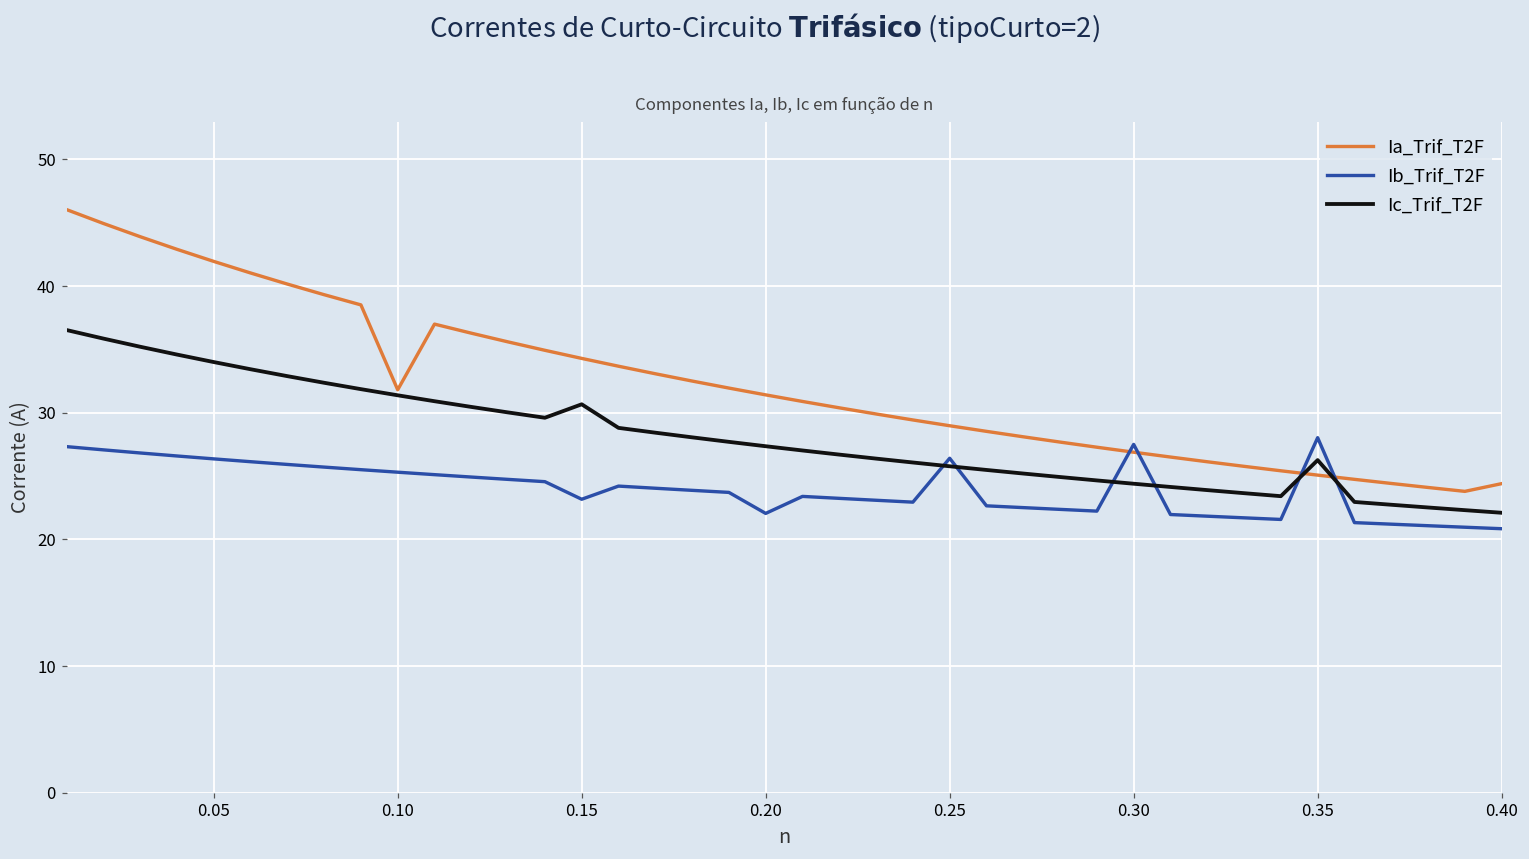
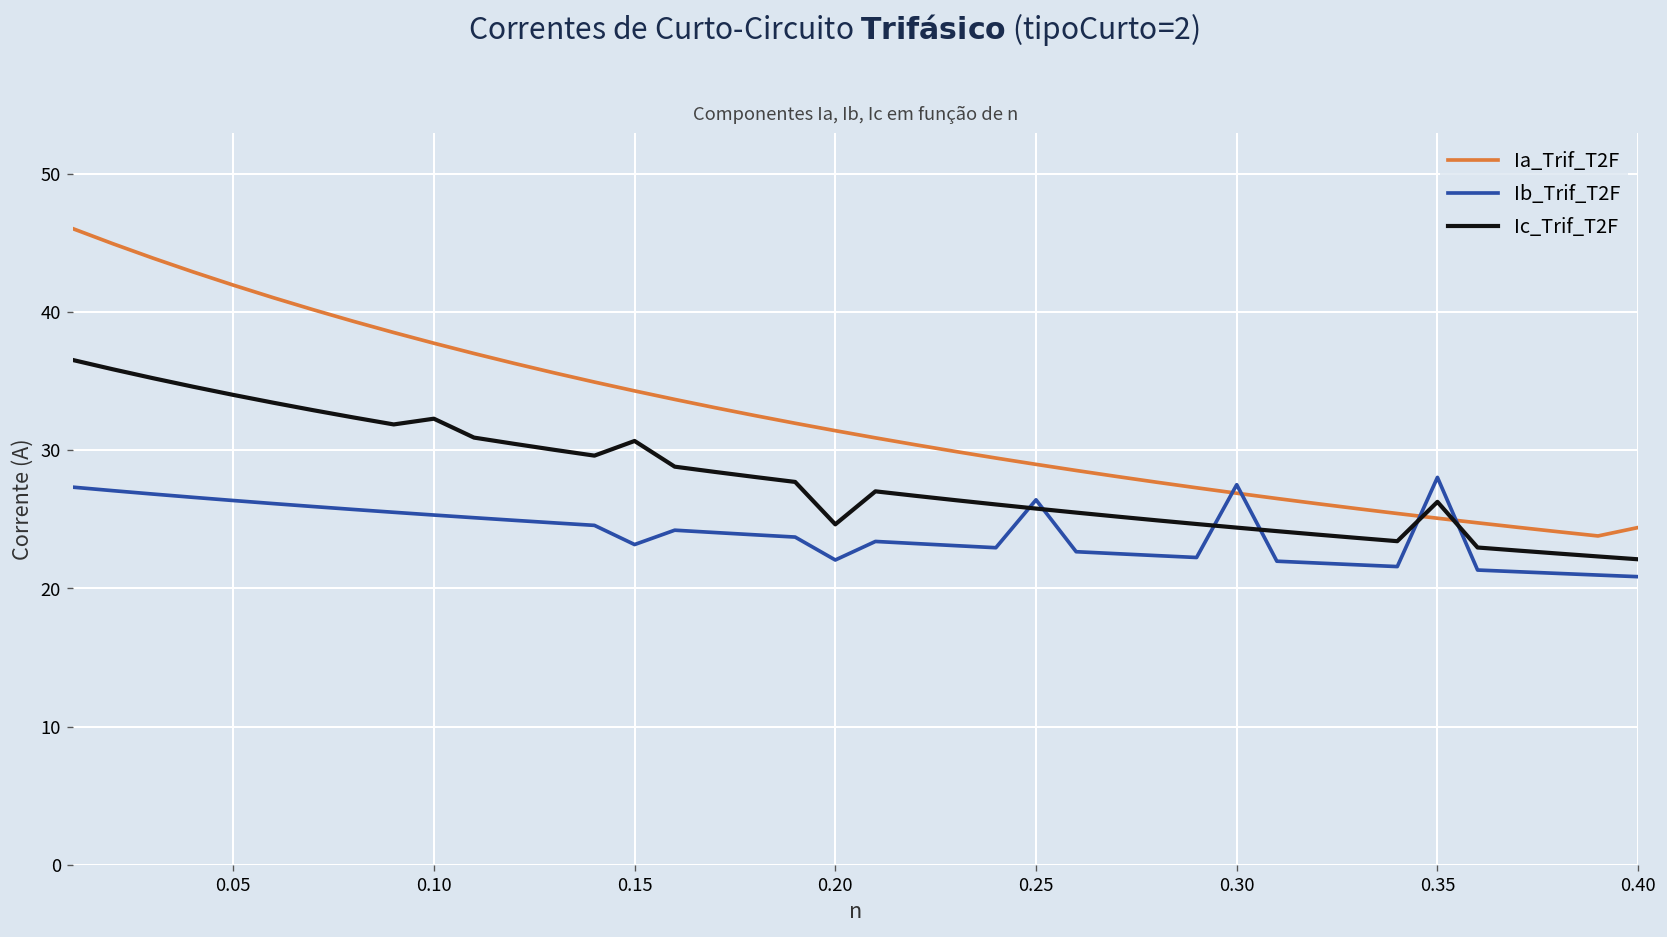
  {
    "Ia_Trif_T2F": {
      "0.05": 41.9,
-     "0.10": 31.8,
+     "0.10": 37.7,
      "0.15": 34.3,
      "0.20": 31.4,
      "0.25": 29.0,
      "0.30": 26.9,
      "0.35": 25.1,
      "0.40": 24.4
    },
    "Ib_Trif_T2F": {
      "0.05": 26.4,
      "0.10": 25.3,
      "0.15": 23.2,
      "0.20": 22.1,
      "0.25": 26.4,
      "0.30": 27.5,
      "0.35": 28.0,
      "0.40": 20.8
    },
    "Ic_Trif_T2F": {
      "0.05": 34.0,
-     "0.10": 31.4,
+     "0.10": 32.3,
      "0.15": 30.7,
-     "0.20": 27.4,
+     "0.20": 24.6,
      "0.25": 25.8,
      "0.30": 24.4,
      "0.35": 26.3,
      "0.40": 22.1
    }
  }
